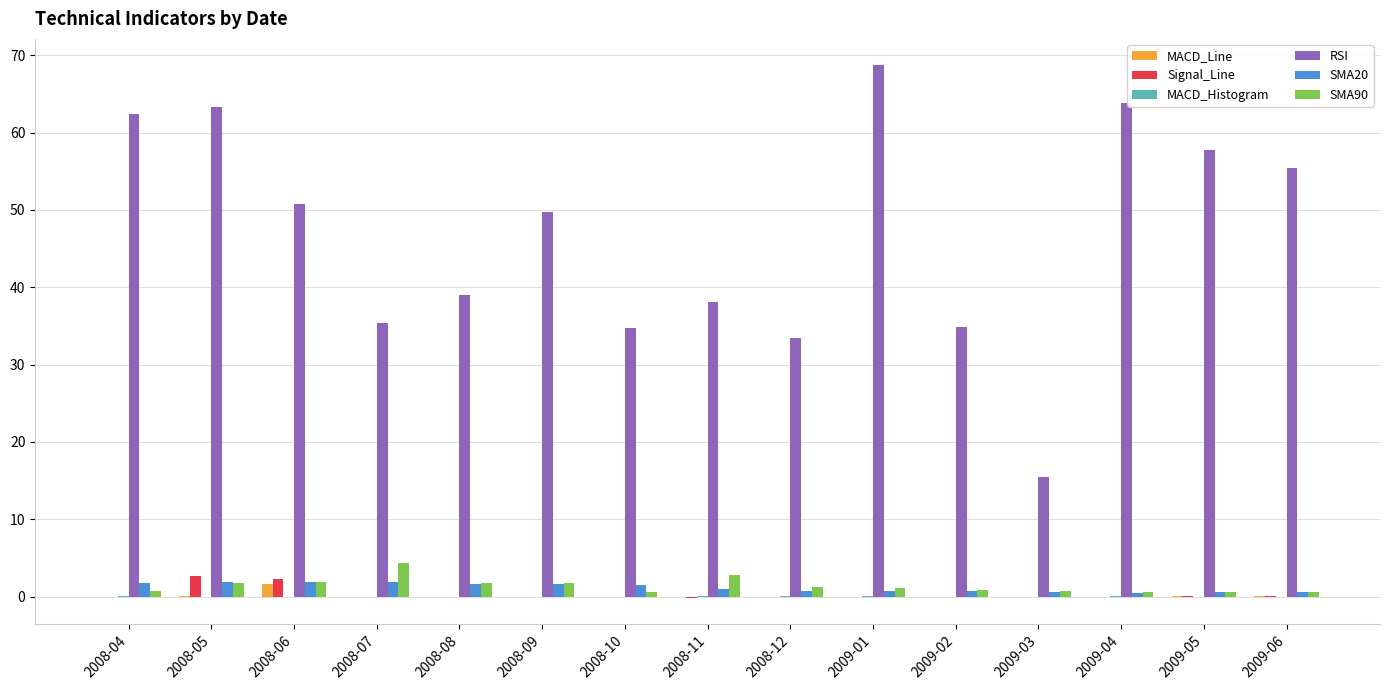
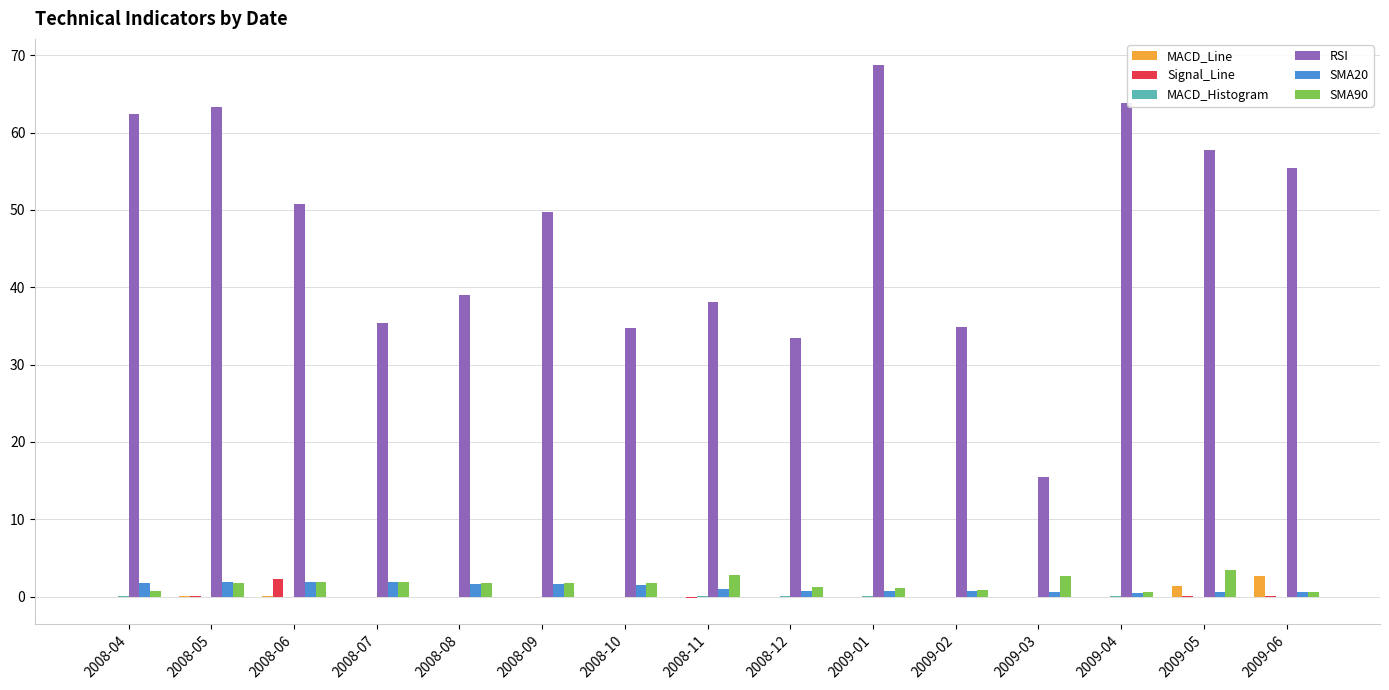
  {
    "MACD_Line": {
-     "2008-06": 2,
-     "2009-05": 0,
-     "2009-06": 0
+     "2008-06": 0,
+     "2009-05": 1,
+     "2009-06": 3
    },
    "Signal_Line": {
-     "2008-05": 3,
+     "2008-05": 0,
      "2008-06": 2
    },
    "RSI": {
      "2008-04": 62,
      "2008-05": 63,
      "2008-06": 51,
      "2008-07": 35,
      "2008-08": 39,
      "2008-09": 50,
      "2008-10": 35,
      "2008-11": 38,
      "2008-12": 33,
      "2009-01": 69,
      "2009-02": 35,
      "2009-03": 15,
      "2009-04": 64,
      "2009-05": 58,
      "2009-06": 55
    },
    "SMA90": {
      "2008-04": 1,
      "2008-05": 2,
      "2008-06": 2,
-     "2008-07": 4,
+     "2008-07": 2,
      "2008-08": 2,
      "2008-09": 2,
-     "2008-10": 1,
+     "2008-10": 2,
      "2008-11": 3,
      "2008-12": 1,
      "2009-01": 1,
      "2009-02": 1,
-     "2009-03": 1,
+     "2009-03": 3,
      "2009-04": 1,
-     "2009-05": 1,
+     "2009-05": 3,
      "2009-06": 1
    }
  }
